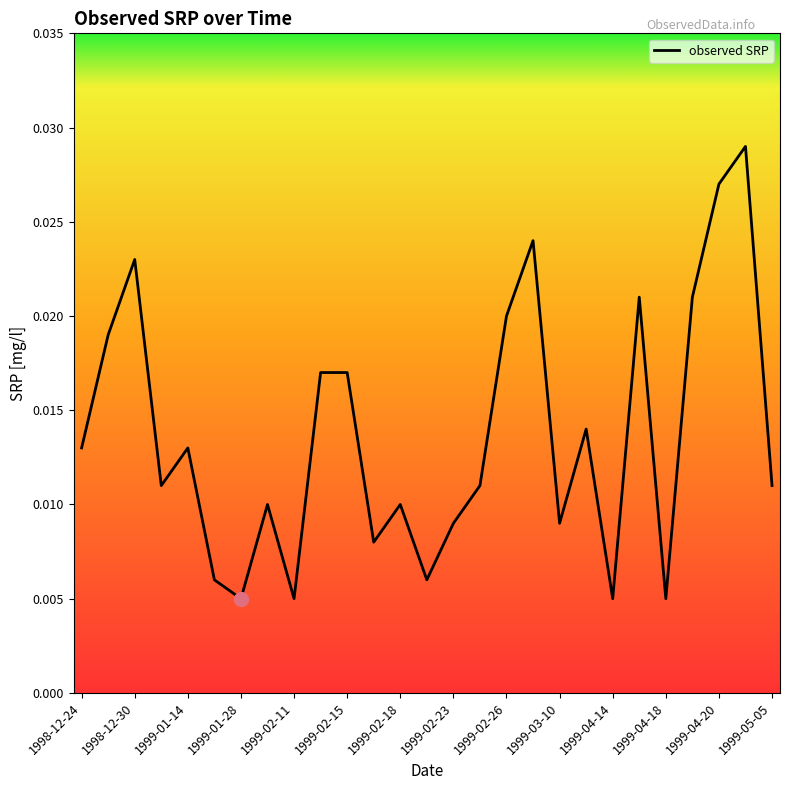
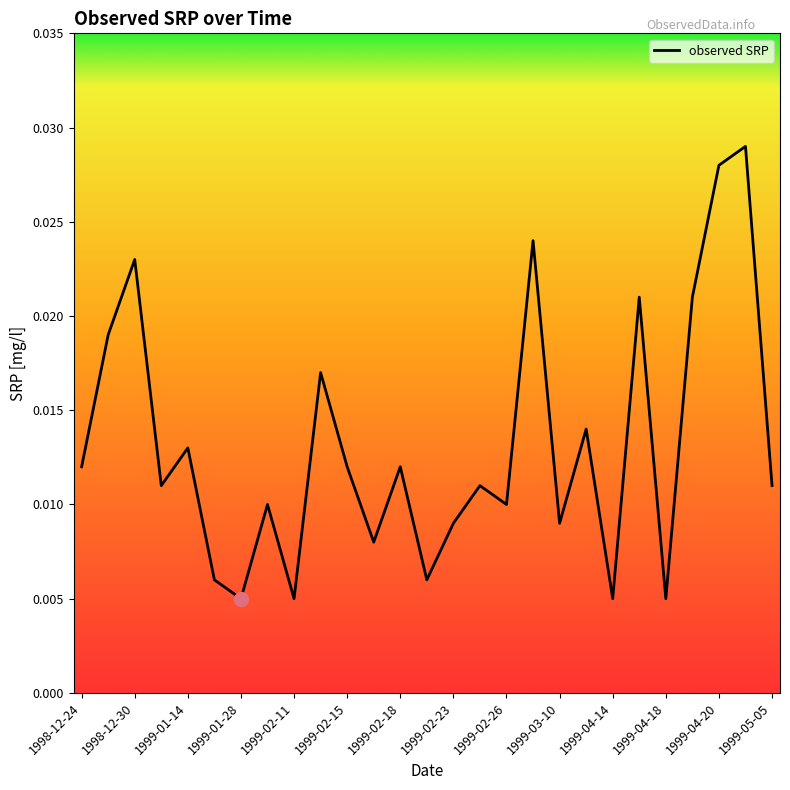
  {
    "observed SRP": {
-     "1998-12-24": 0.013,
+     "1998-12-24": 0.012,
      "1998-12-30": 0.023,
      "1999-01-14": 0.013,
      "1999-02-11": 0.005,
-     "1999-02-15": 0.017,
-     "1999-02-18": 0.010,
+     "1999-02-15": 0.012,
+     "1999-02-18": 0.012,
      "1999-02-23": 0.009,
-     "1999-02-26": 0.02,
+     "1999-02-26": 0.01,
      "1999-03-10": 0.009,
      "1999-04-14": 0.005,
      "1999-04-18": 0.005,
-     "1999-04-20": 0.027,
+     "1999-04-20": 0.028,
      "1999-05-05": 0.011
    }
  }
